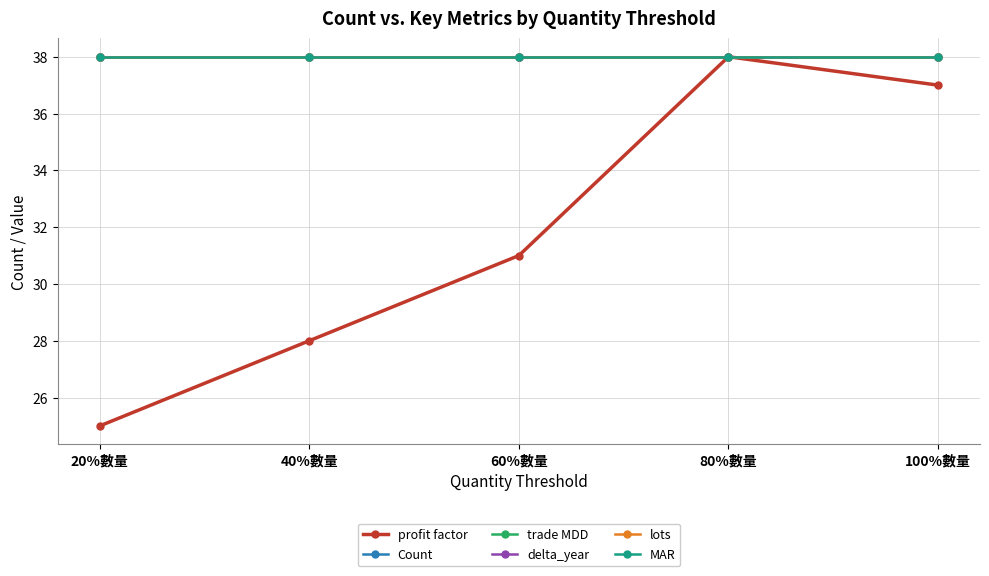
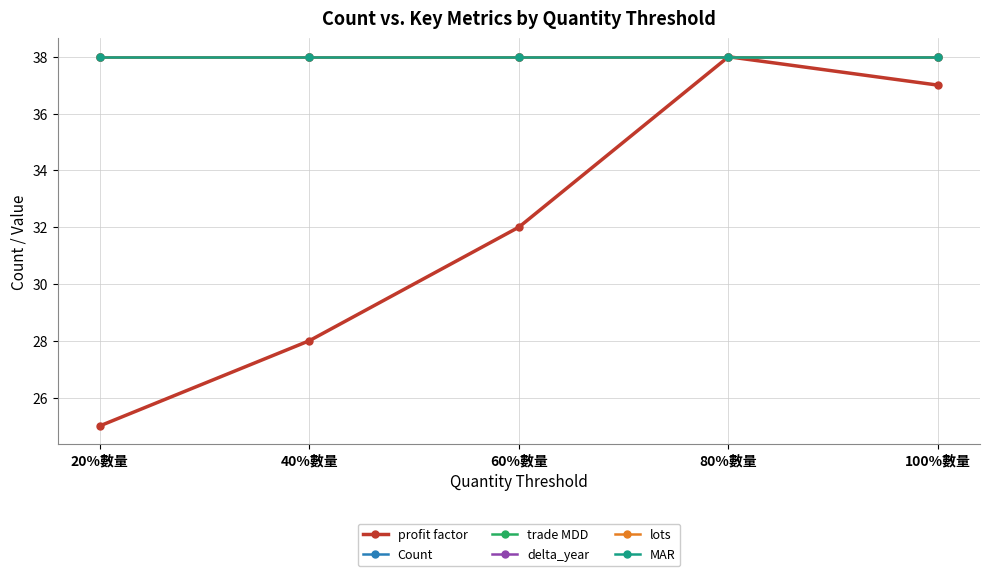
  {
    "profit factor": {
      "20%數量": 25,
      "40%數量": 28,
-     "60%數量": 31,
+     "60%數量": 32,
      "100%數量": 37
    },
    "MAR": {
      "20%數量": 38,
      "40%數量": 38,
      "60%數量": 38,
      "100%數量": 38
    }
  }
